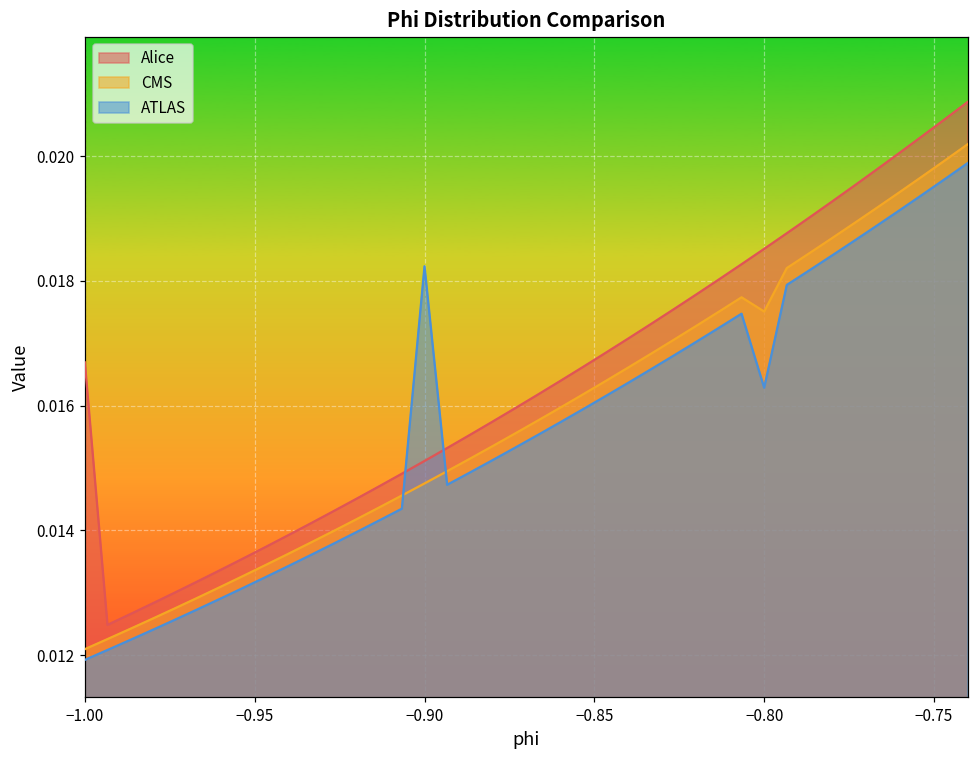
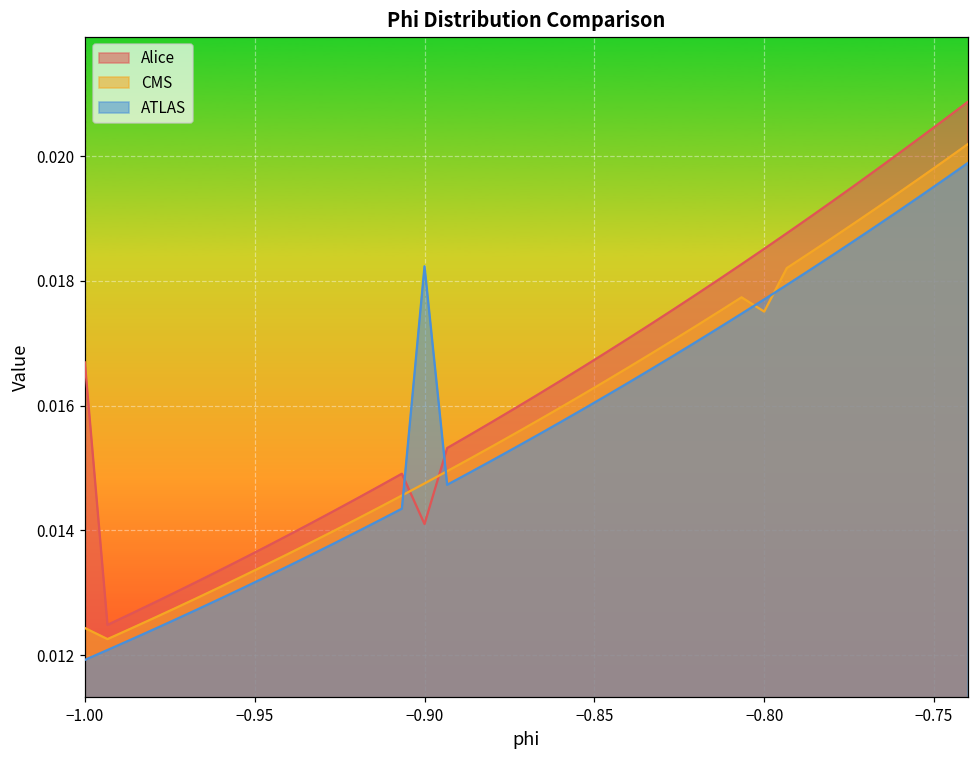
  {
    "Alice": {
      "−1.00": 0.0167,
-     "−0.90": 0.0151,
+     "−0.90": 0.0141,
      "−0.80": 0.0185
    },
    "CMS": {
-     "−1.00": 0.0121,
+     "−1.00": 0.0124,
      "−0.90": 0.0148,
      "−0.80": 0.0175
    },
    "ATLAS": {
      "−1.00": 0.0119,
      "−0.90": 0.0182,
-     "−0.80": 0.0163
+     "−0.80": 0.0177
    }
  }
